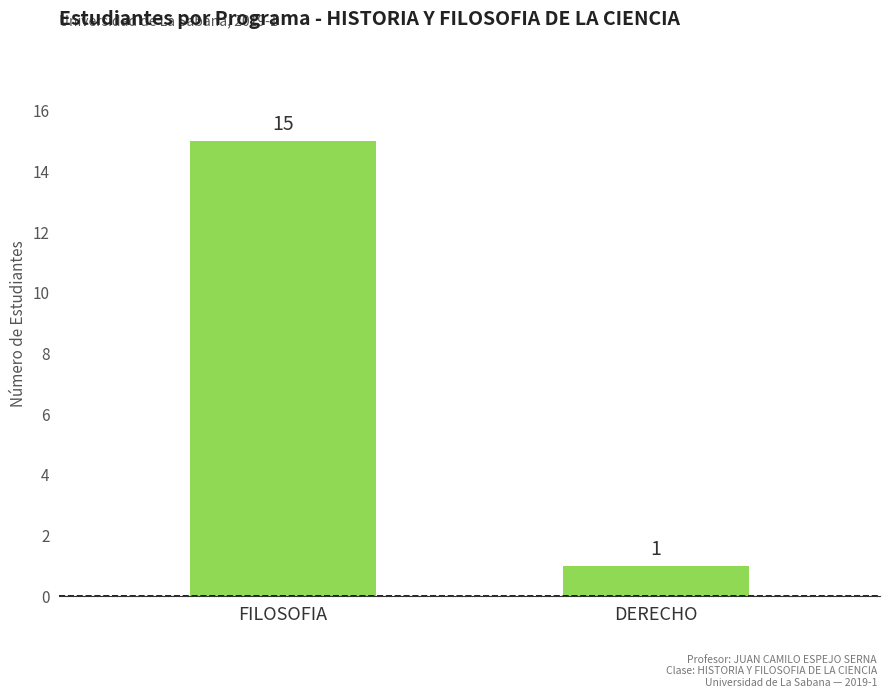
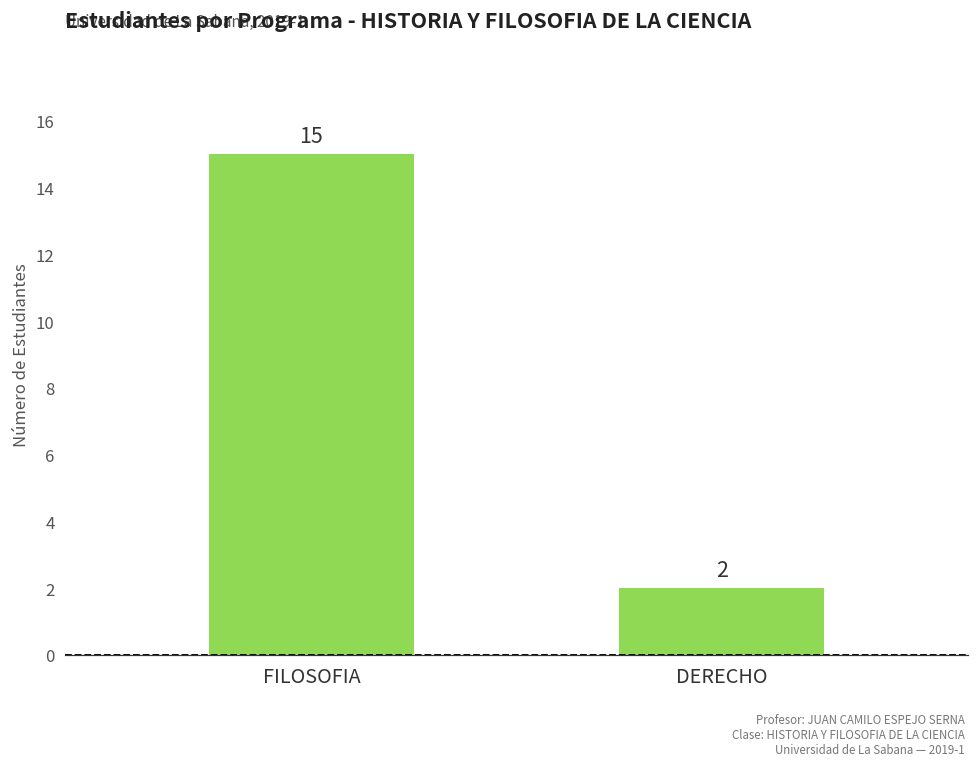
  {
    "FILOSOFIA": 15,
-   "DERECHO": 1
+   "DERECHO": 2
  }
